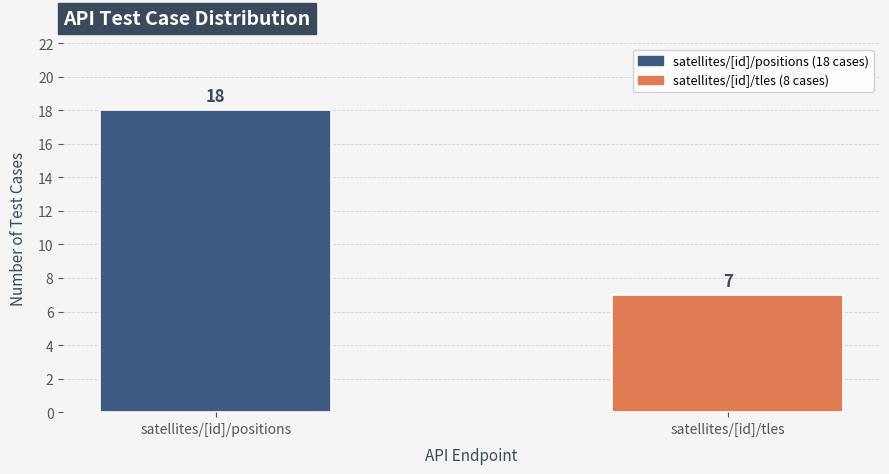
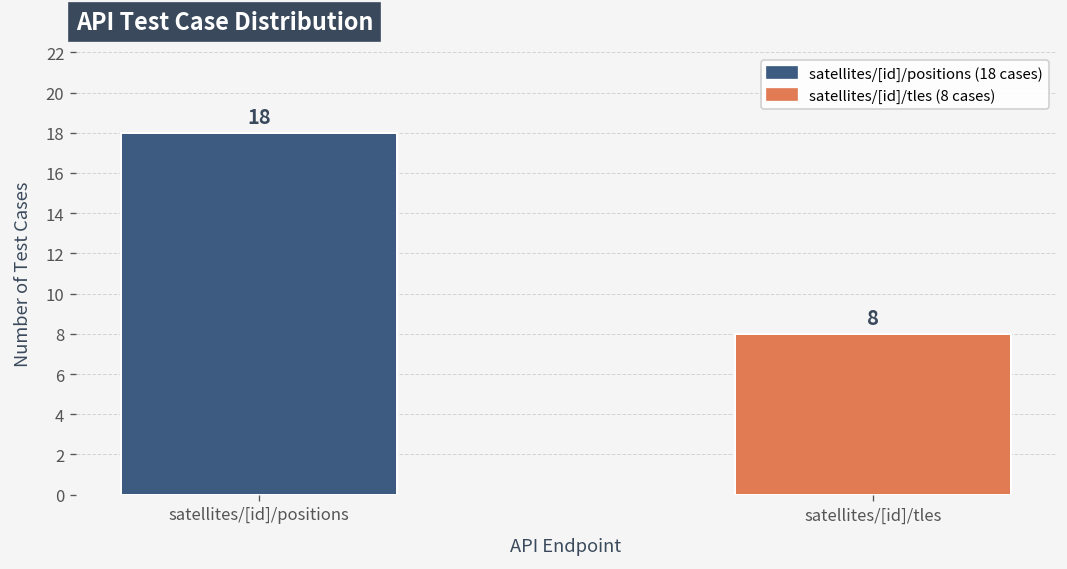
  {
    "satellites/[id]/positions": 18,
-   "satellites/[id]/tles": 7
+   "satellites/[id]/tles": 8
  }
